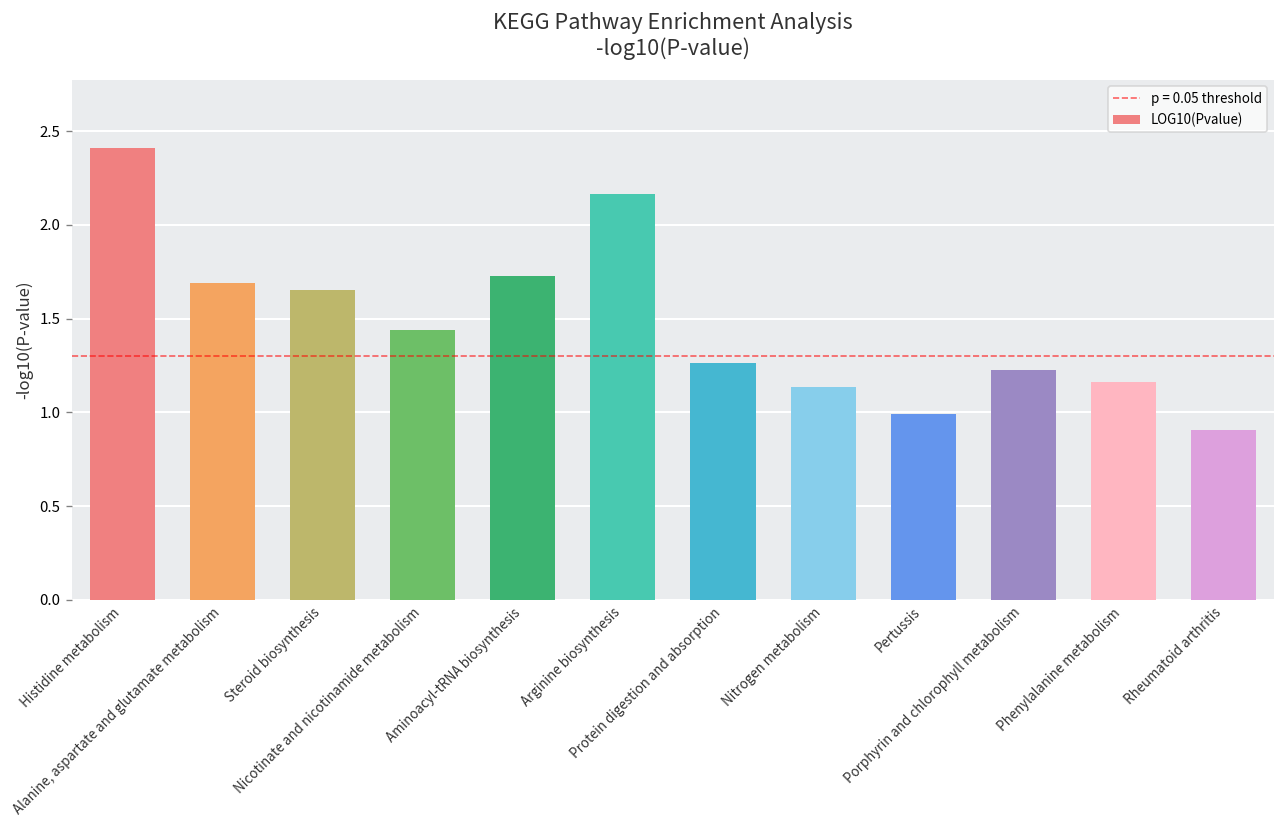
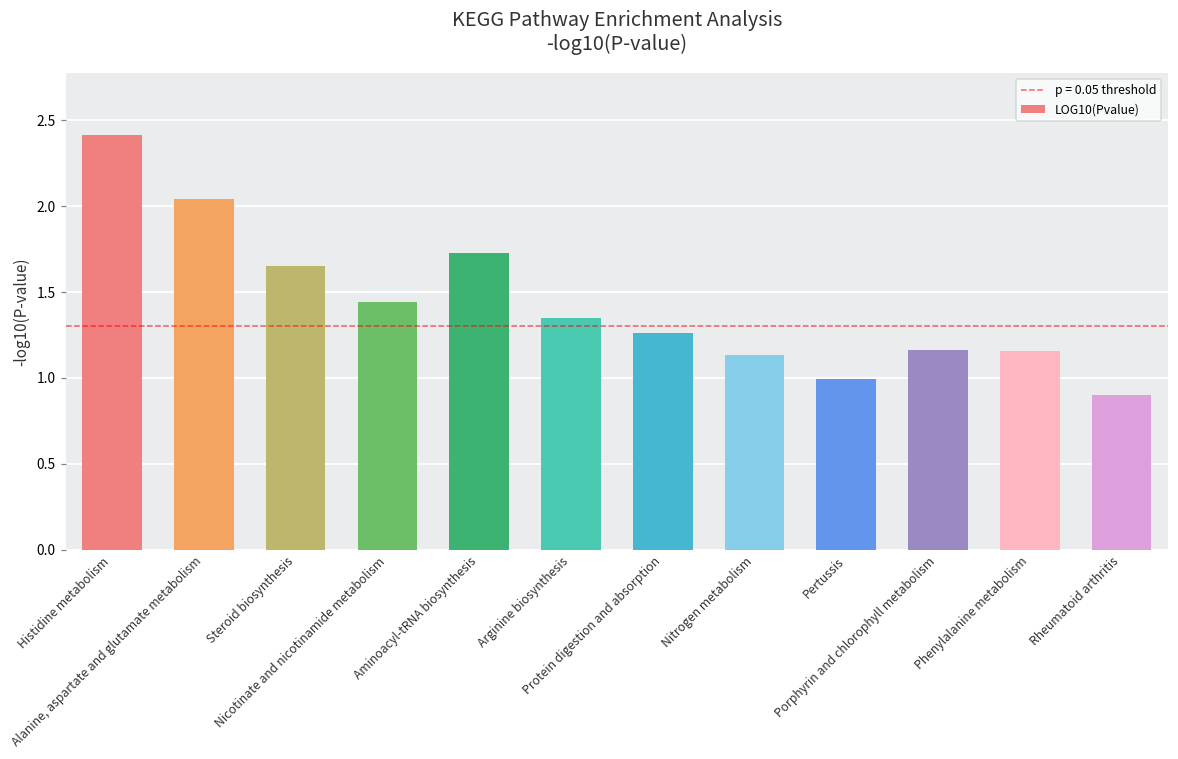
  {
    "Histidine metabolism": 2.41,
-   "Alanine, aspartate and glutamate metabolism": 1.69,
+   "Alanine, aspartate and glutamate metabolism": 2.04,
    "Steroid biosynthesis": 1.65,
    "Nicotinate and nicotinamide metabolism": 1.44,
    "Aminoacyl-tRNA biosynthesis": 1.73,
-   "Arginine biosynthesis": 2.17,
+   "Arginine biosynthesis": 1.35,
    "Protein digestion and absorption": 1.26,
    "Nitrogen metabolism": 1.13,
    "Pertussis": 0.99,
-   "Porphyrin and chlorophyll metabolism": 1.23,
+   "Porphyrin and chlorophyll metabolism": 1.16,
    "Phenylalanine metabolism": 1.16,
    "Rheumatoid arthritis": 0.90
  }
